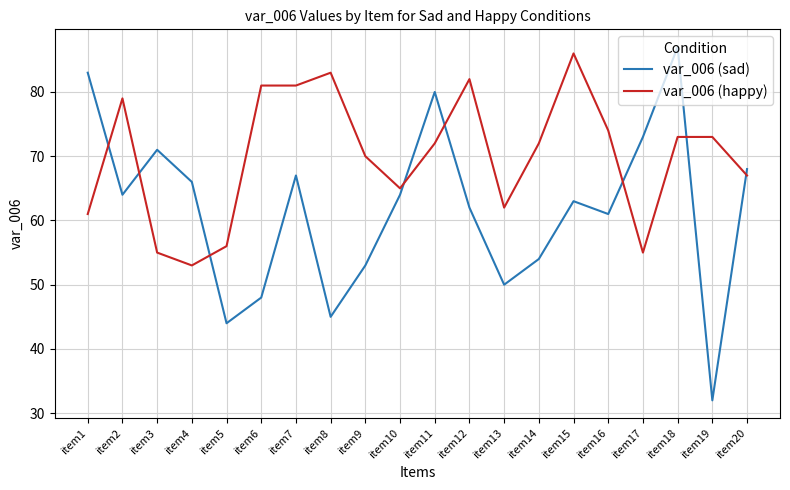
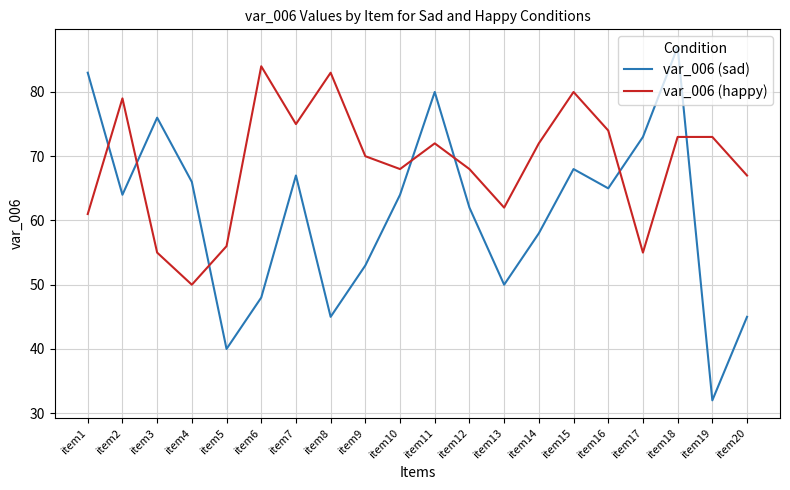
  {
    "var_006 (sad)": {
      "item1": 83,
      "item2": 64,
-     "item3": 71,
+     "item3": 76,
      "item4": 66,
-     "item5": 44,
+     "item5": 40,
      "item6": 48,
      "item7": 67,
      "item8": 45,
      "item9": 53,
      "item10": 64,
      "item11": 80,
      "item12": 62,
      "item13": 50,
-     "item14": 54,
-     "item15": 63,
-     "item16": 61,
+     "item14": 58,
+     "item15": 68,
+     "item16": 65,
      "item17": 73,
      "item19": 32,
-     "item20": 68
+     "item20": 45
    },
    "var_006 (happy)": {
      "item1": 61,
      "item2": 79,
      "item3": 55,
-     "item4": 53,
+     "item4": 50,
      "item5": 56,
-     "item6": 81,
-     "item7": 81,
+     "item6": 84,
+     "item7": 75,
      "item8": 83,
      "item9": 70,
-     "item10": 65,
+     "item10": 68,
      "item11": 72,
-     "item12": 82,
+     "item12": 68,
      "item13": 62,
      "item14": 72,
-     "item15": 86,
+     "item15": 80,
      "item16": 74,
      "item17": 55,
      "item18": 73,
      "item19": 73,
      "item20": 67
    }
  }
